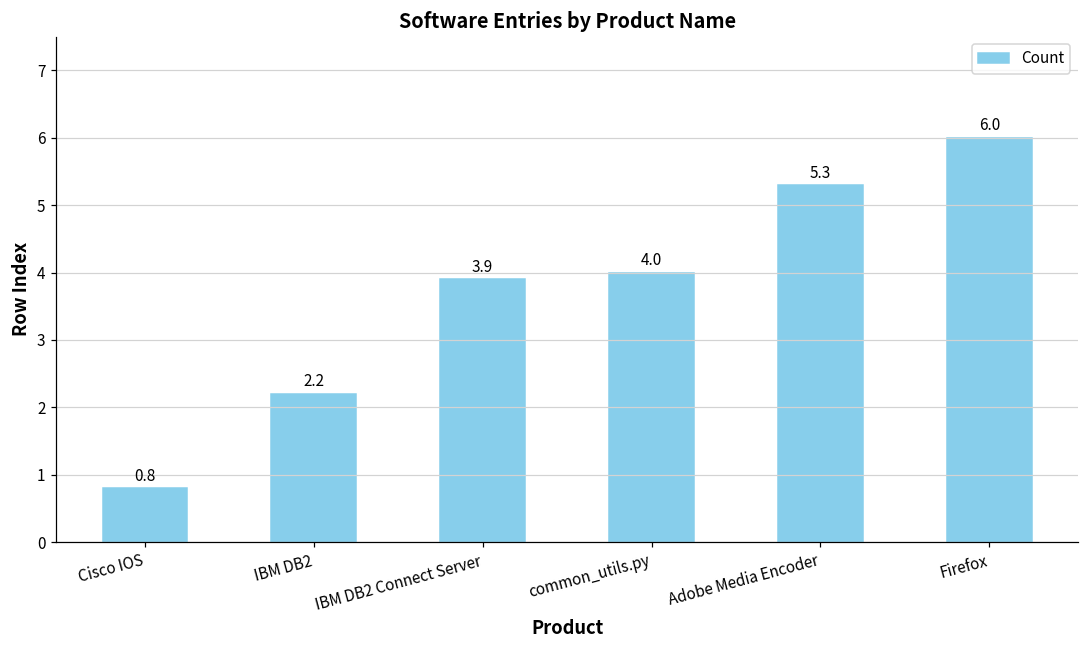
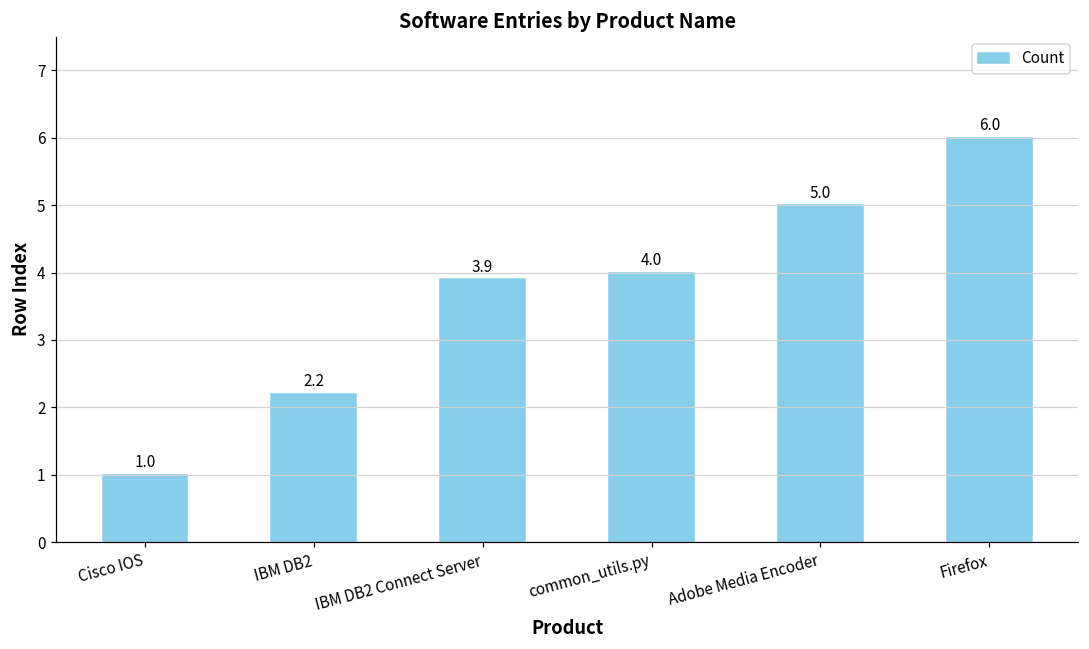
  {
-   "Cisco IOS": 0.8,
+   "Cisco IOS": 1.0,
    "IBM DB2": 2.2,
    "IBM DB2 Connect Server": 3.9,
    "common_utils.py": 4.0,
-   "Adobe Media Encoder": 5.3,
+   "Adobe Media Encoder": 5.0,
    "Firefox": 6.0
  }
